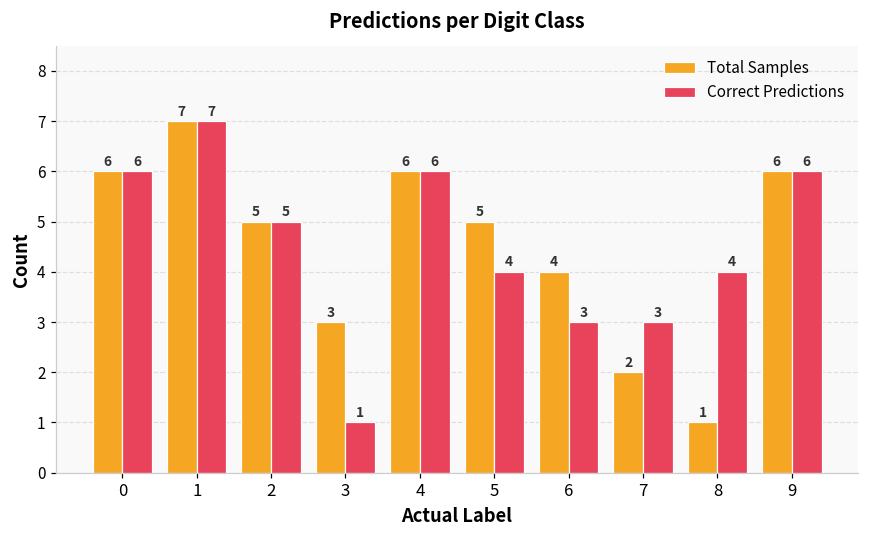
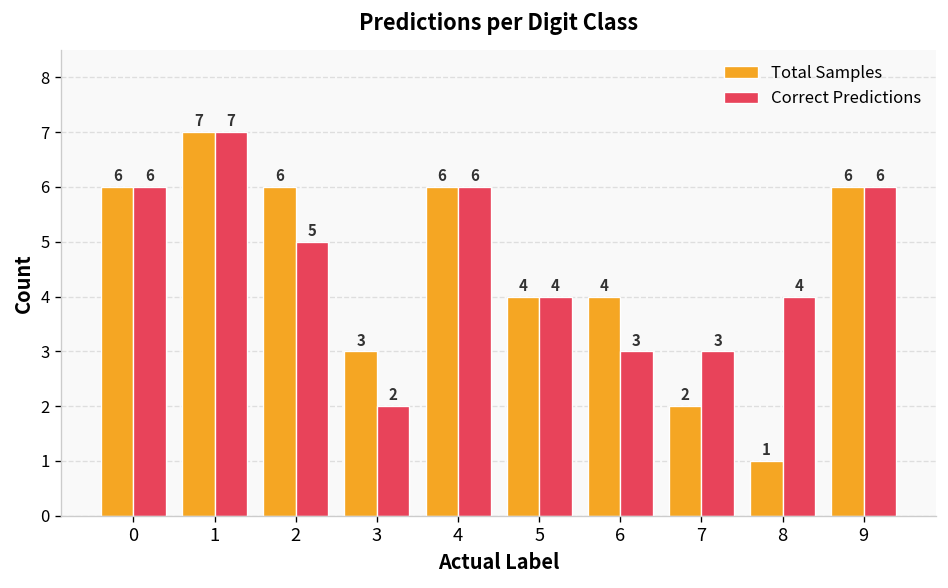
  {
    "Total Samples": {
      "0": 6,
      "1": 7,
-     "2": 5,
+     "2": 6,
      "3": 3,
      "4": 6,
-     "5": 5,
+     "5": 4,
      "6": 4,
      "7": 2,
      "8": 1,
      "9": 6
    },
    "Correct Predictions": {
      "0": 6,
      "1": 7,
      "2": 5,
-     "3": 1,
+     "3": 2,
      "4": 6,
      "5": 4,
      "6": 3,
      "7": 3,
      "8": 4,
      "9": 6
    }
  }
